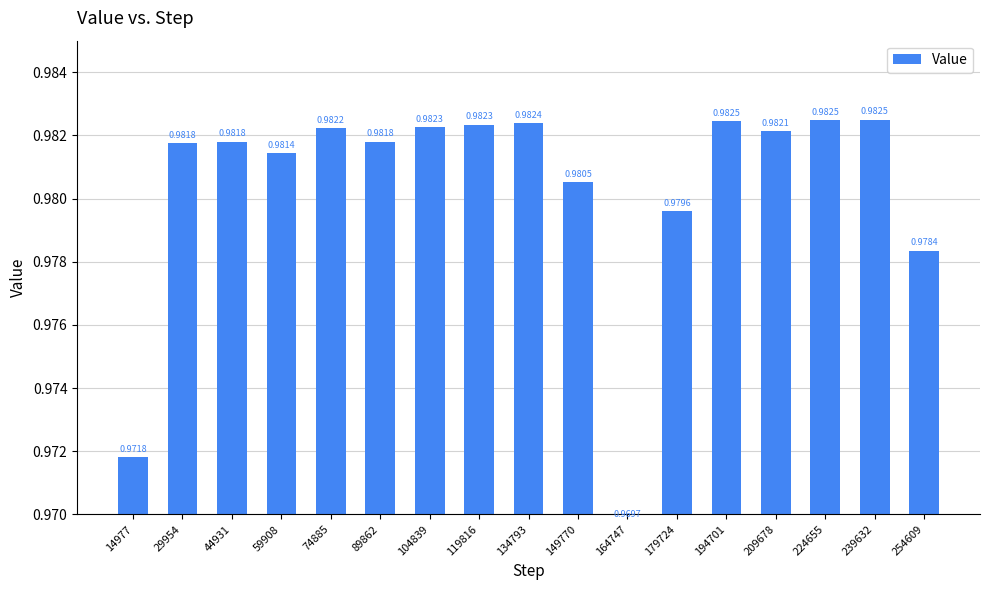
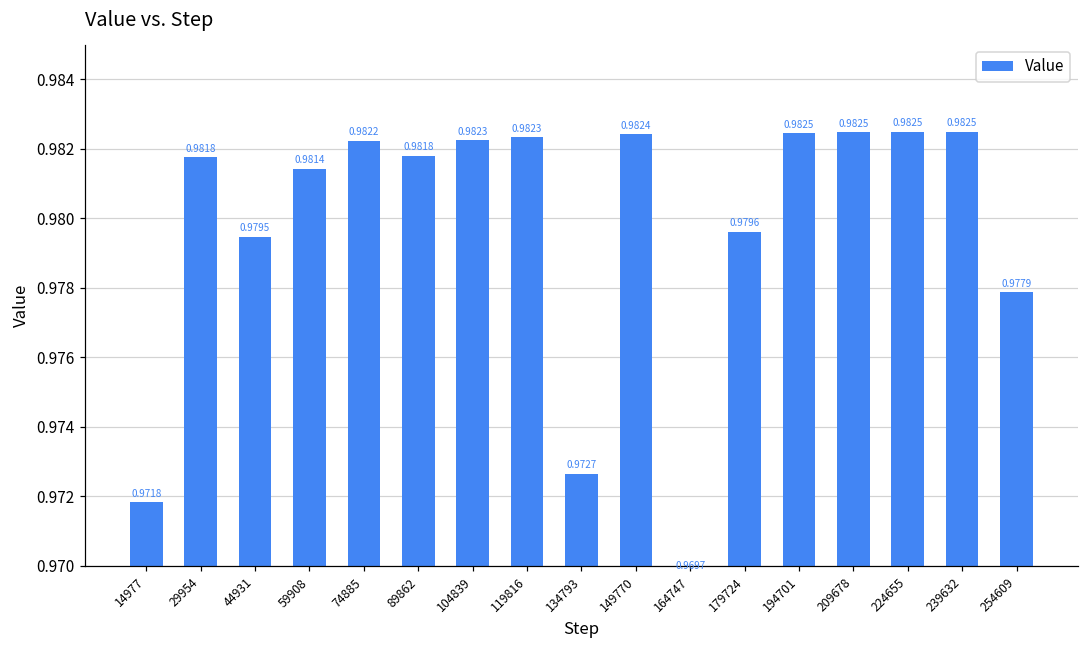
  {
    "14977": 0.9718,
    "29954": 0.9818,
-   "44931": 0.9818,
+   "44931": 0.9795,
    "59908": 0.9814,
    "74885": 0.9822,
    "89862": 0.9818,
    "104839": 0.9823,
    "119816": 0.9823,
-   "134793": 0.9824,
-   "149770": 0.9805,
+   "134793": 0.9727,
+   "149770": 0.9824,
    "179724": 0.9796,
    "194701": 0.9825,
-   "209678": 0.9821,
+   "209678": 0.9825,
    "224655": 0.9825,
    "239632": 0.9825,
-   "254609": 0.9784
+   "254609": 0.9779
  }
